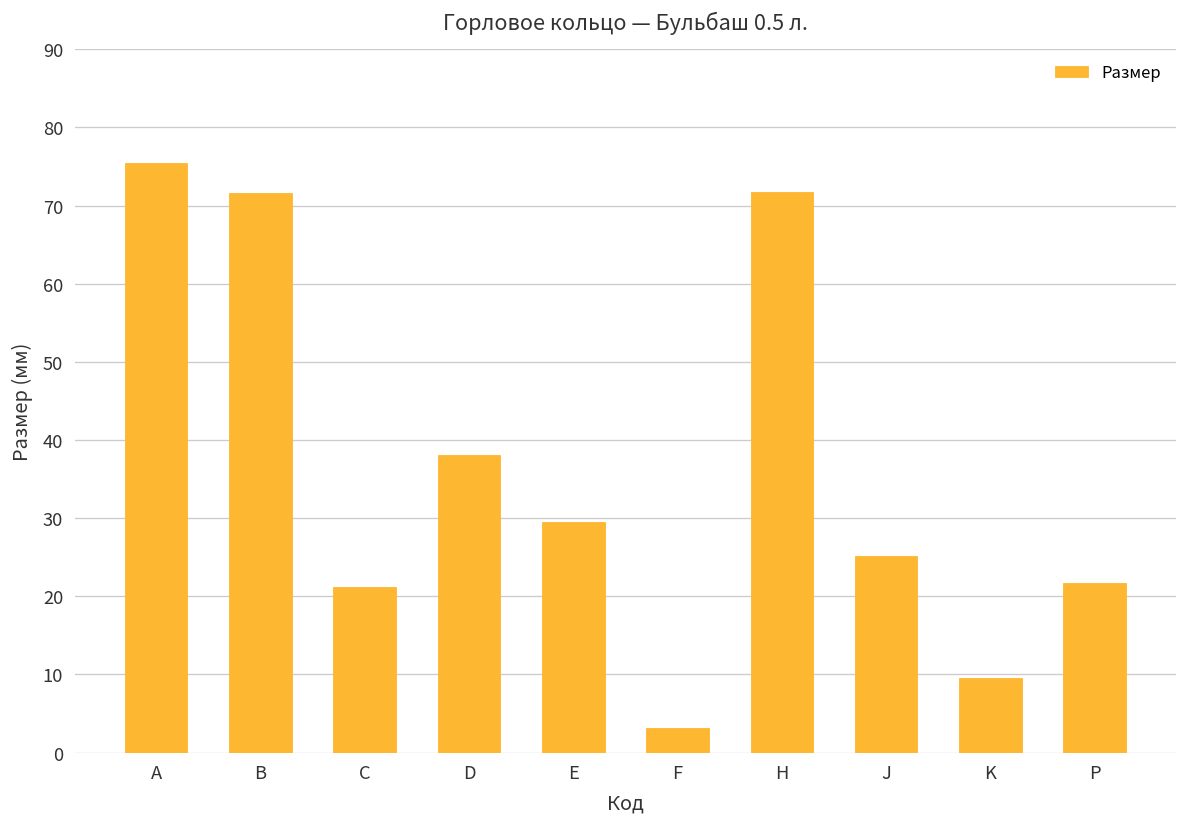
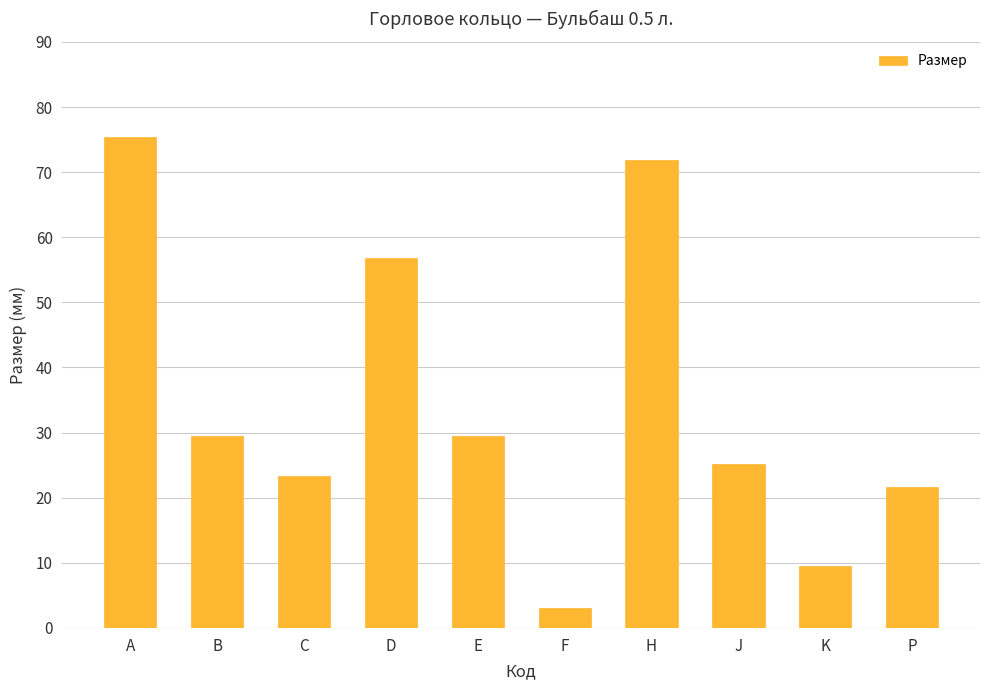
  {
    "A": 75,
-   "B": 72,
-   "C": 21,
-   "D": 38,
+   "B": 30,
+   "C": 23,
+   "D": 57,
    "E": 30,
    "F": 3,
    "H": 72,
    "J": 25,
    "K": 10,
    "P": 22
  }
